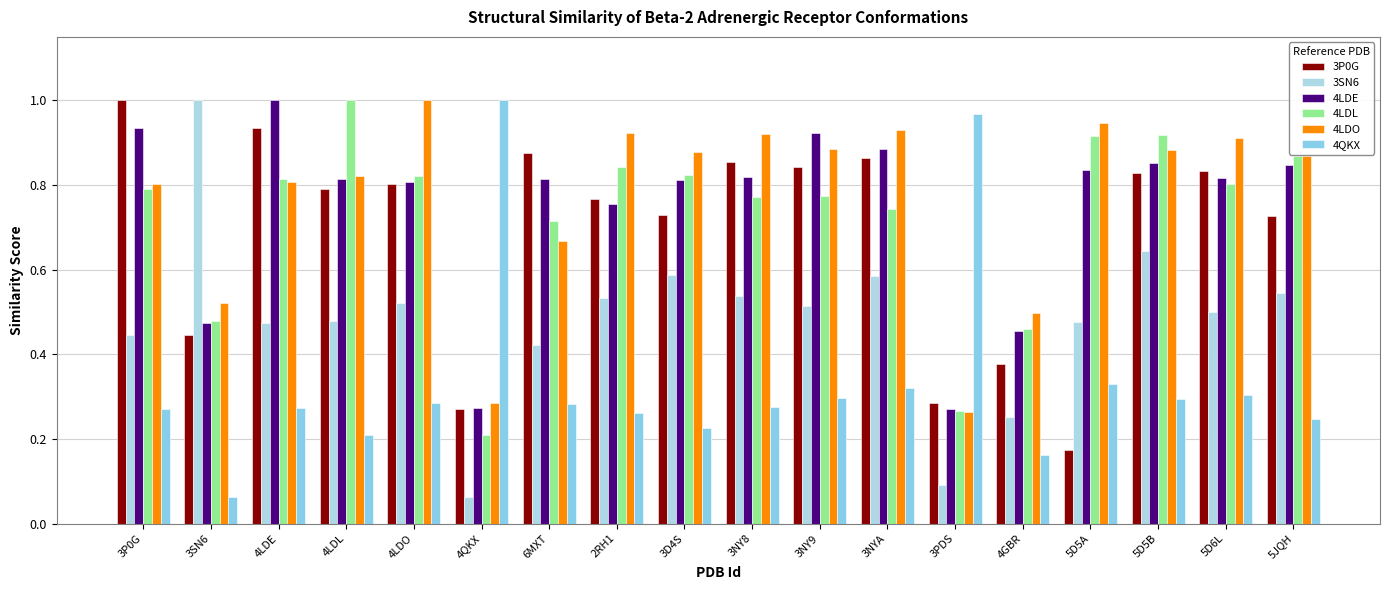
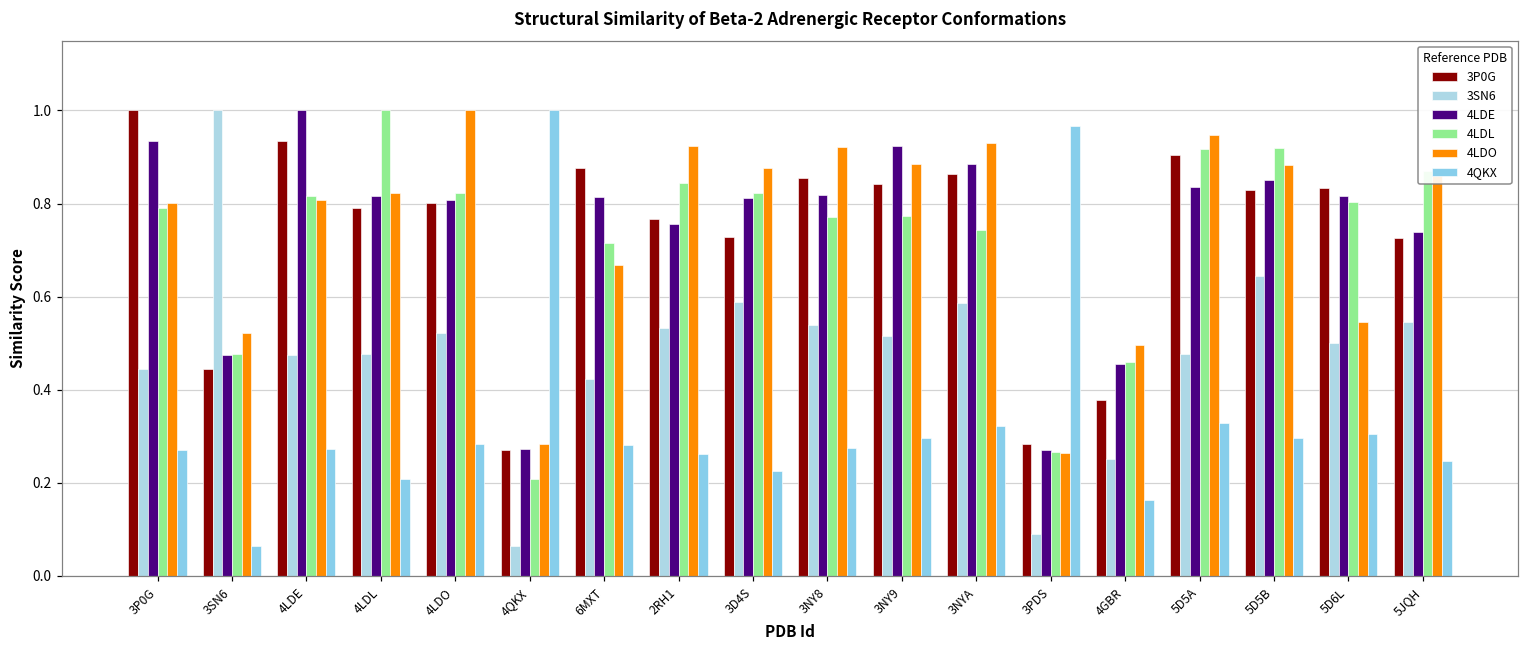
  {
    "3P0G": {
      "3P0G": 1.00,
      "3SN6": 0.45,
      "4LDE": 0.93,
      "4LDL": 0.79,
      "4LDO": 0.80,
      "4QKX": 0.27,
      "6MXT": 0.88,
      "2RH1": 0.77,
      "3D4S": 0.73,
      "3NY8": 0.85,
      "3NY9": 0.84,
      "3NYA": 0.86,
      "3PDS": 0.28,
      "4GBR": 0.38,
-     "5D5A": 0.17,
+     "5D5A": 0.91,
      "5D5B": 0.83,
      "5D6L": 0.83,
      "5JQH": 0.73
    },
    "4LDE": {
      "3P0G": 0.93,
      "3SN6": 0.47,
      "4LDE": 1.00,
      "4LDL": 0.82,
      "4LDO": 0.81,
      "4QKX": 0.27,
      "6MXT": 0.82,
      "2RH1": 0.76,
      "3D4S": 0.81,
      "3NY8": 0.82,
      "3NY9": 0.92,
      "3NYA": 0.88,
      "3PDS": 0.27,
      "4GBR": 0.46,
      "5D5A": 0.84,
      "5D5B": 0.85,
      "5D6L": 0.82,
-     "5JQH": 0.85
+     "5JQH": 0.74
    },
    "4LDL": {
      "3P0G": 0.79,
      "3SN6": 0.48,
      "4LDE": 0.82,
      "4LDL": 1.00,
      "4LDO": 0.82,
      "4QKX": 0.21,
      "6MXT": 0.71,
      "2RH1": 0.84,
      "3D4S": 0.82,
      "3NY8": 0.77,
      "3NY9": 0.77,
      "3NYA": 0.74,
      "3PDS": 0.27,
      "4GBR": 0.46,
      "5D5A": 0.92,
      "5D5B": 0.92,
      "5D6L": 0.80,
      "5JQH": 0.87
    },
    "4LDO": {
      "3P0G": 0.80,
      "3SN6": 0.52,
      "4LDE": 0.81,
      "4LDL": 0.82,
      "4LDO": 1.00,
      "4QKX": 0.28,
      "6MXT": 0.67,
      "2RH1": 0.92,
      "3D4S": 0.88,
      "3NY8": 0.92,
      "3NY9": 0.89,
      "3NYA": 0.93,
      "3PDS": 0.26,
      "4GBR": 0.50,
      "5D5A": 0.95,
      "5D5B": 0.88,
-     "5D6L": 0.91,
+     "5D6L": 0.55,
      "5JQH": 0.87
    }
  }
